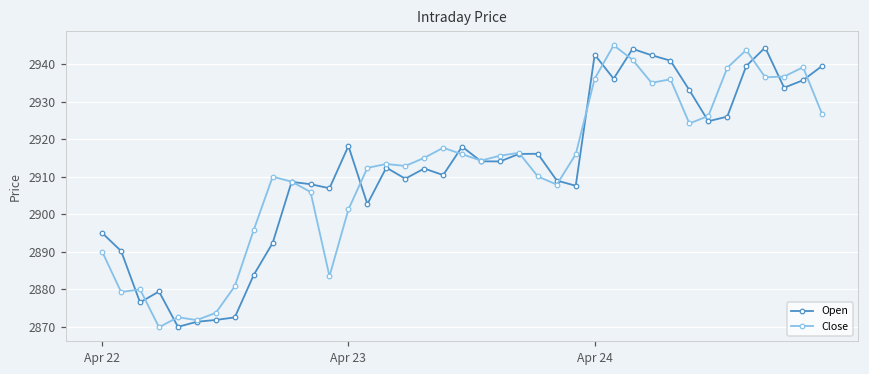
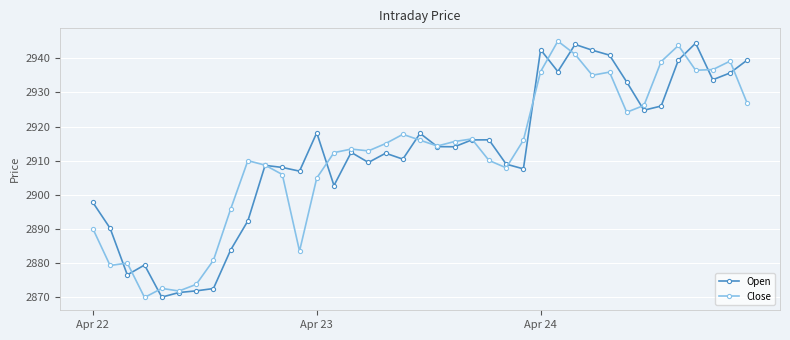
  {
    "Open": {
-     "Apr 22": 2895,
+     "Apr 22": 2898,
      "Apr 23": 2918,
      "Apr 24": 2942
    },
    "Close": {
      "Apr 22": 2890,
-     "Apr 23": 2901,
+     "Apr 23": 2905,
      "Apr 24": 2936
    }
  }
